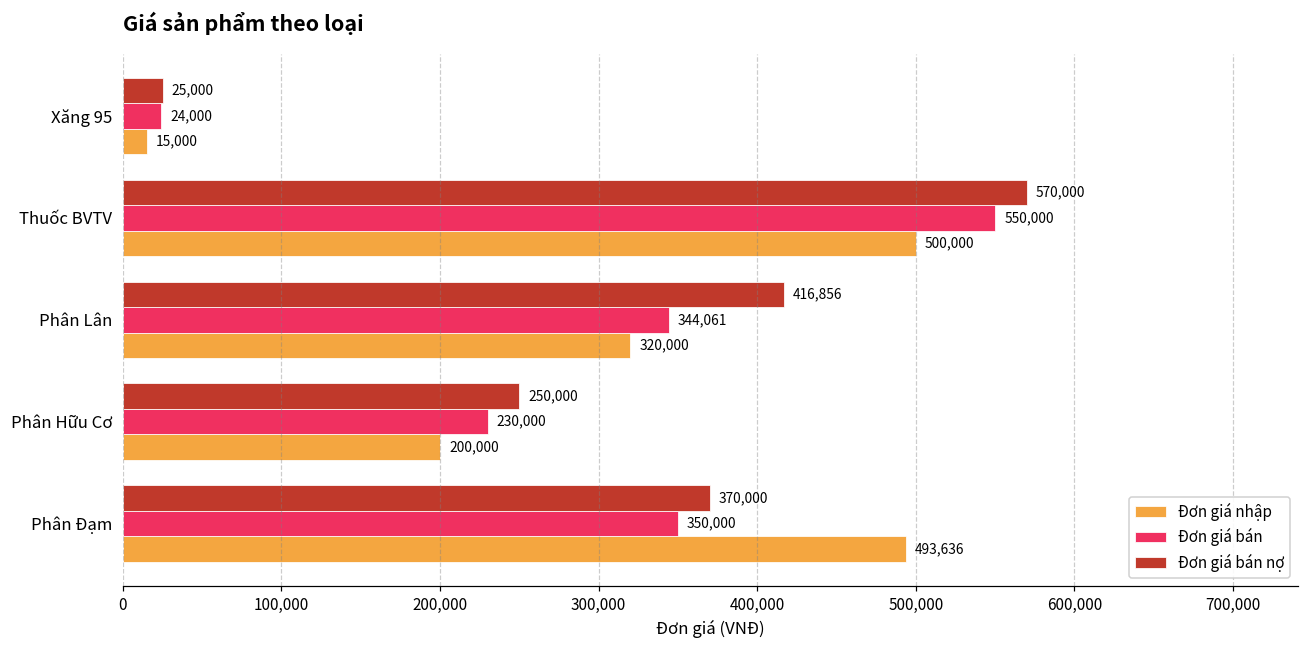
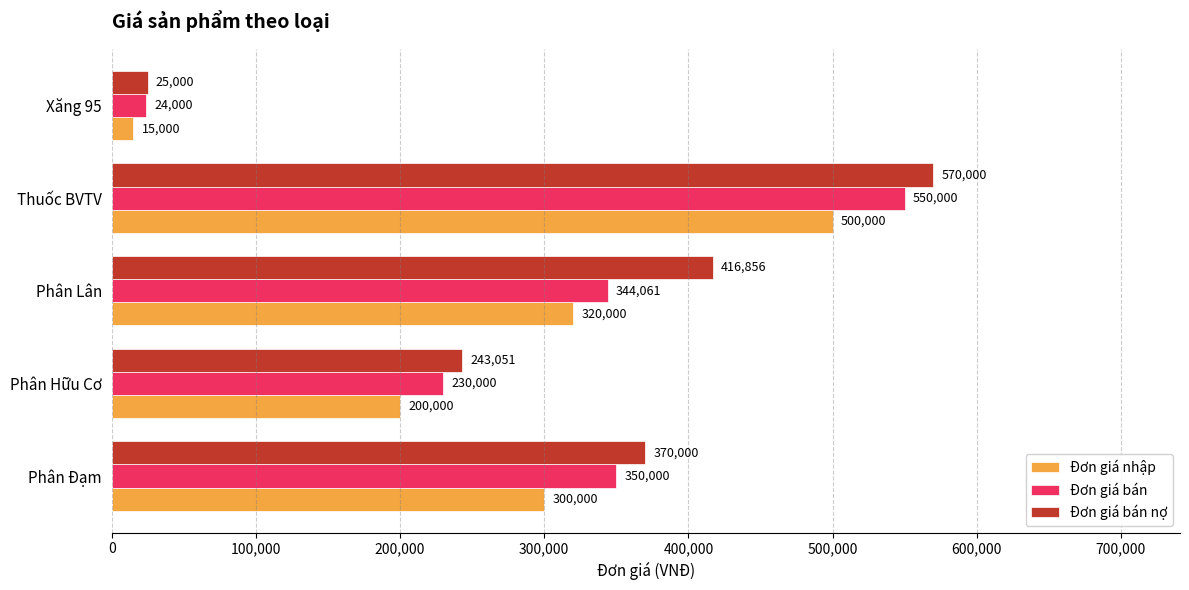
  {
    "Đơn giá nhập": {
      "Xăng 95": "15,000",
      "Thuốc BVTV": "500,000",
      "Phân Lân": "320,000",
      "Phân Hữu Cơ": "200,000",
-     "Phân Đạm": "493,636"
+     "Phân Đạm": "300,000"
    },
    "Đơn giá bán": {
      "Xăng 95": "24,000",
      "Thuốc BVTV": "550,000",
      "Phân Lân": "344,061",
      "Phân Hữu Cơ": "230,000",
      "Phân Đạm": "350,000"
    },
    "Đơn giá bán nợ": {
      "Xăng 95": "25,000",
      "Thuốc BVTV": "570,000",
      "Phân Lân": "416,856",
-     "Phân Hữu Cơ": "250,000",
+     "Phân Hữu Cơ": "243,051",
      "Phân Đạm": "370,000"
    }
  }
